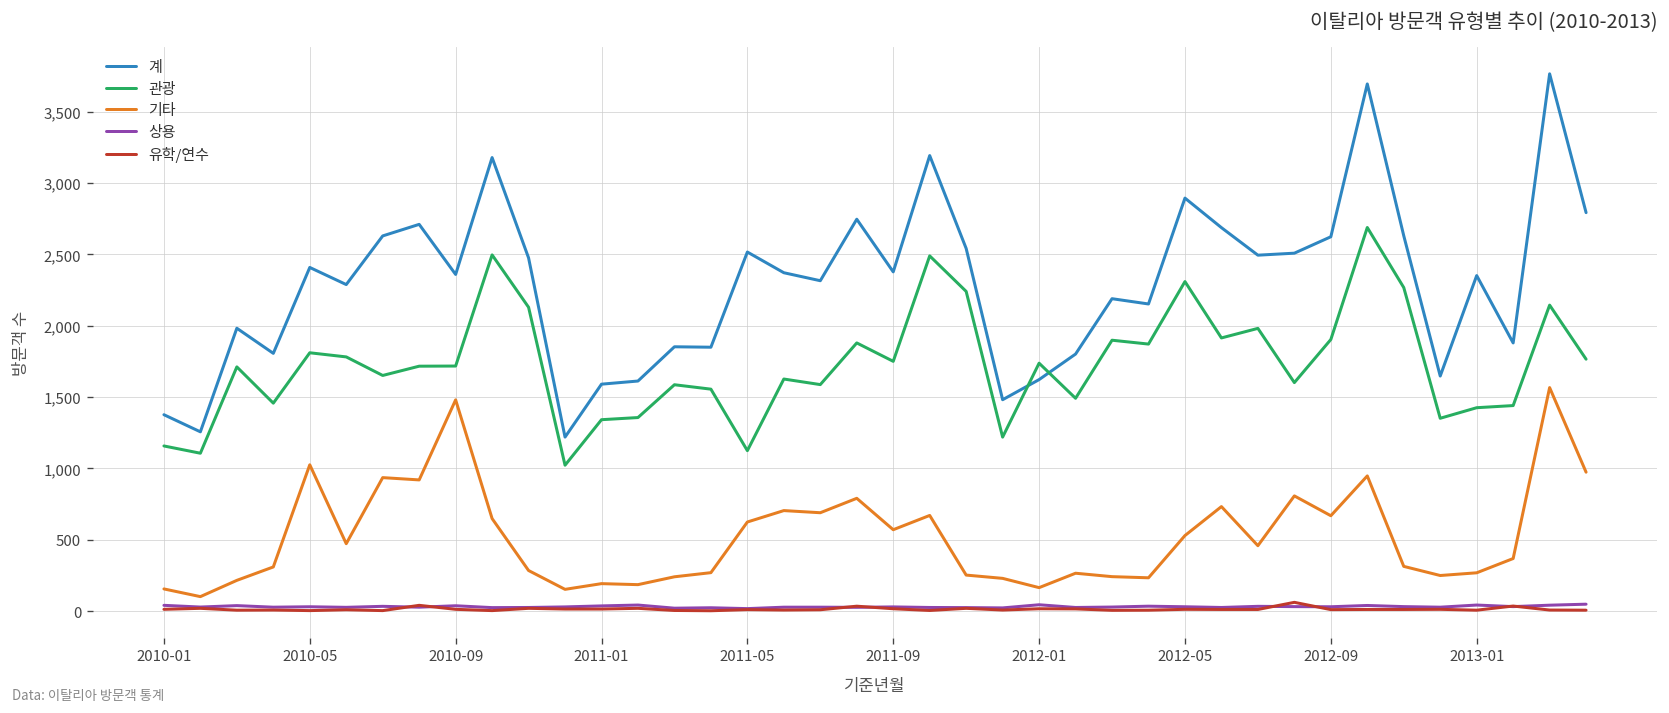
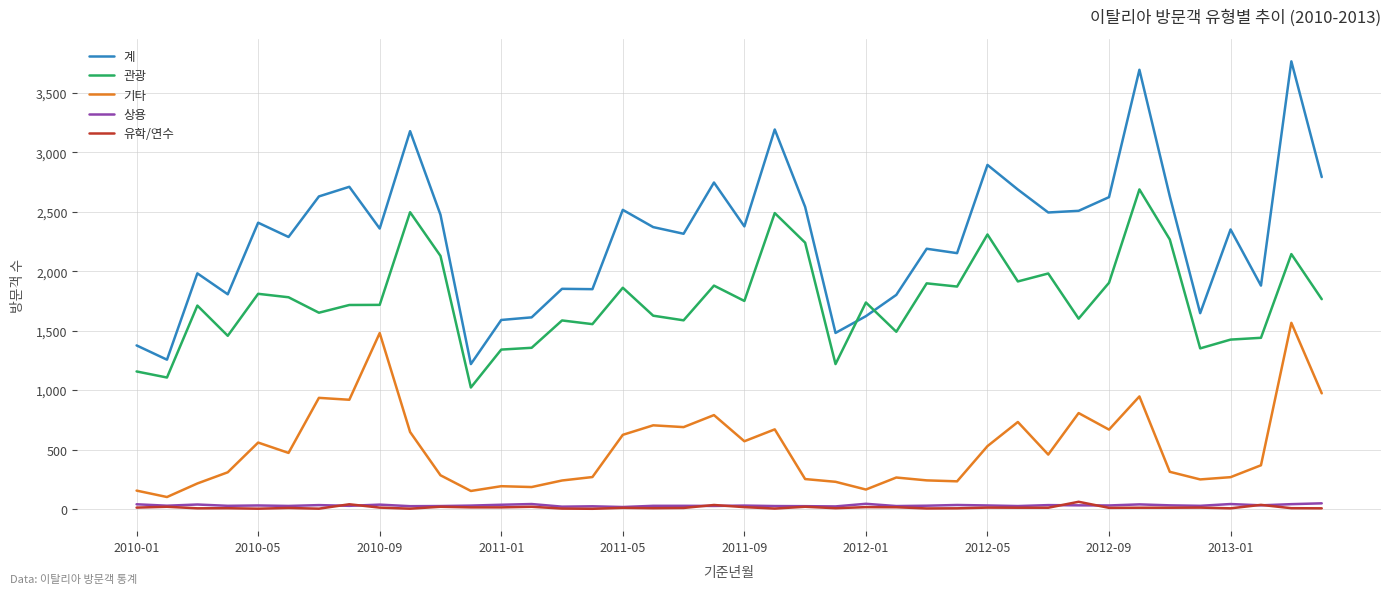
  {
    "계": {
      "2010-01": "1,380",
      "2010-05": "2,410",
      "2010-09": "2,360",
      "2011-01": "1,590",
      "2011-05": "2,520",
      "2011-09": "2,380",
      "2012-01": "1,620",
      "2012-05": "2,890",
      "2012-09": "2,620",
      "2013-01": "2,350"
    },
    "관광": {
      "2010-01": "1,160",
      "2010-05": "1,810",
      "2010-09": "1,720",
      "2011-01": "1,340",
-     "2011-05": "1,120",
+     "2011-05": "1,860",
      "2011-09": "1,750",
      "2012-01": "1,740",
      "2012-05": "2,310",
      "2012-09": "1,900",
      "2013-01": "1,430"
    },
    "기타": {
      "2010-01": "160",
-     "2010-05": "1,030",
+     "2010-05": "560",
      "2010-09": "1,480",
      "2011-01": "190",
      "2011-05": "620",
      "2011-09": "570",
      "2012-01": "160",
      "2012-05": "530",
      "2012-09": "670",
      "2013-01": "270"
    },
    "상용": {
      "2010-01": "40",
      "2010-05": "30",
      "2010-09": "40",
      "2011-01": "40",
      "2012-01": "40",
      "2013-01": "40"
    },
    "유학/연수": {
      "2010-01": "10",
      "2010-05": "0",
      "2010-09": "10",
      "2011-01": "10",
      "2012-01": "20",
      "2013-01": "10"
    }
  }
